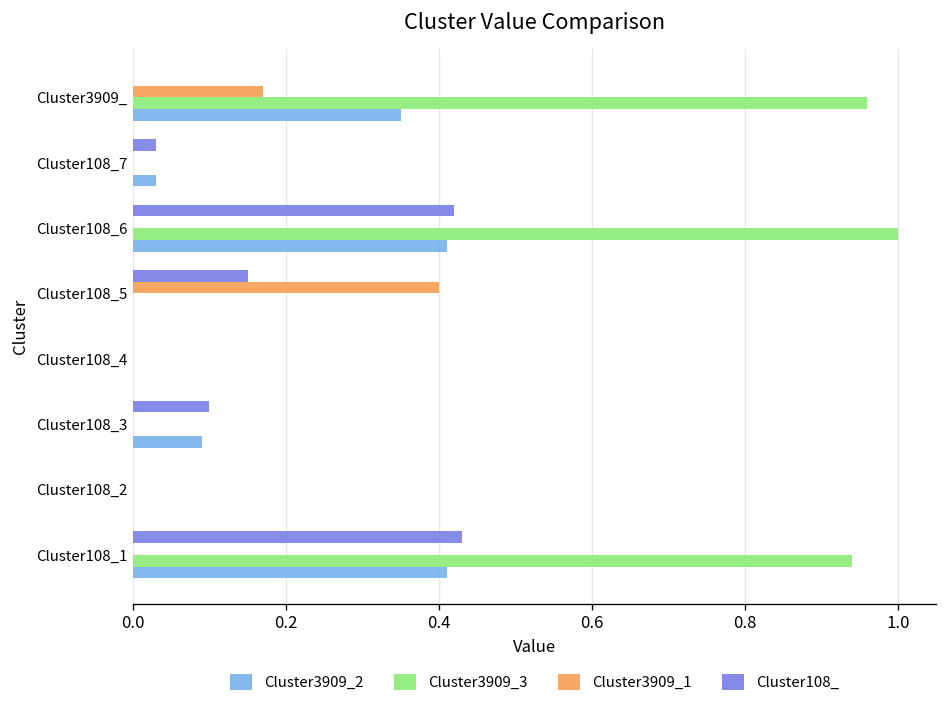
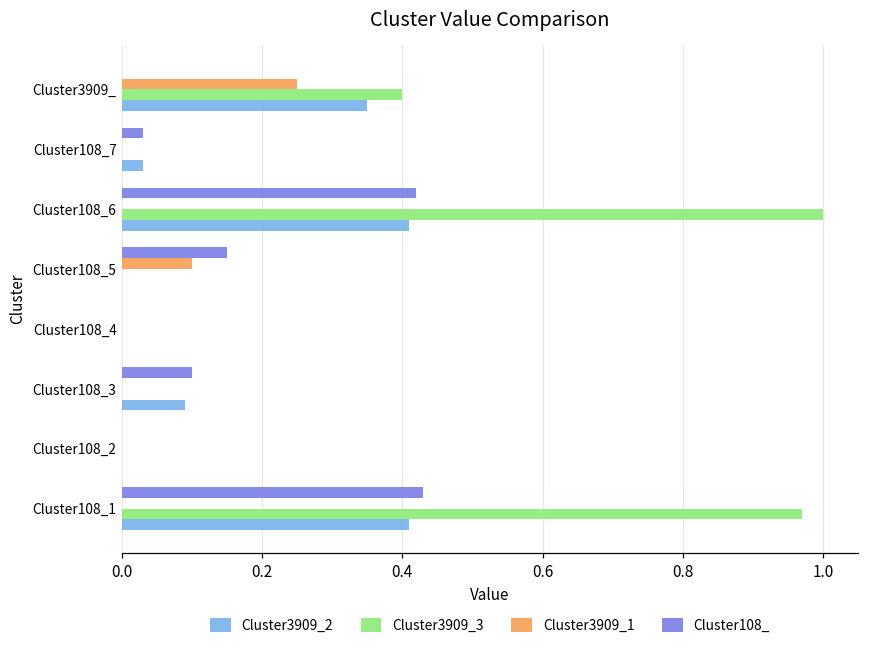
  {
    "Cluster3909_3": {
-     "Cluster3909_": 0.96,
+     "Cluster3909_": 0.40,
      "Cluster108_7": 0.00,
      "Cluster108_6": 1.00,
      "Cluster108_5": 0.00,
      "Cluster108_4": 0.00,
      "Cluster108_3": 0.00,
      "Cluster108_2": 0.00,
-     "Cluster108_1": 0.94
+     "Cluster108_1": 0.97
    },
    "Cluster3909_1": {
-     "Cluster3909_": 0.17,
+     "Cluster3909_": 0.25,
      "Cluster108_7": 0.00,
      "Cluster108_6": 0.00,
-     "Cluster108_5": 0.4,
+     "Cluster108_5": 0.1,
      "Cluster108_4": 0.00,
      "Cluster108_3": 0.00,
      "Cluster108_2": 0.00,
      "Cluster108_1": 0.00
    }
  }
